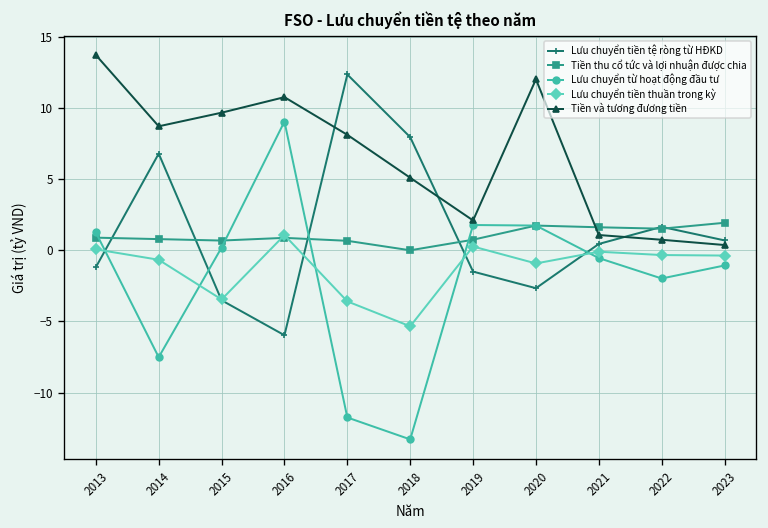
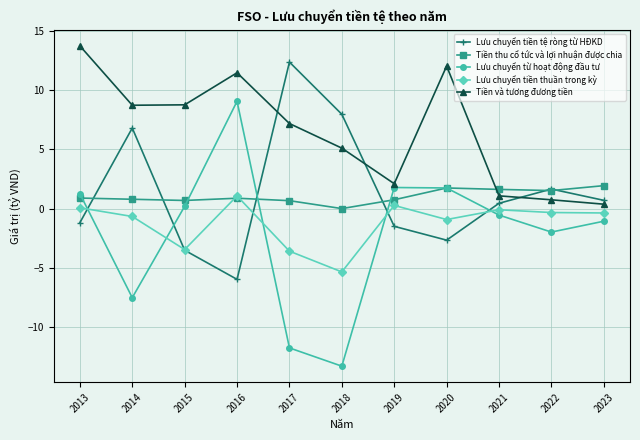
  {
    "Tiền và tương đương tiền": {
      "2013": 13.7,
      "2014": 8.7,
-     "2015": 9.7,
-     "2016": 10.8,
-     "2017": 8.1,
+     "2015": 8.8,
+     "2016": 11.5,
+     "2017": 7.2,
      "2018": 5.1,
      "2019": 2.1,
      "2020": 12.0,
      "2021": 1.1,
      "2022": 0.7,
      "2023": 0.4
    }
  }
